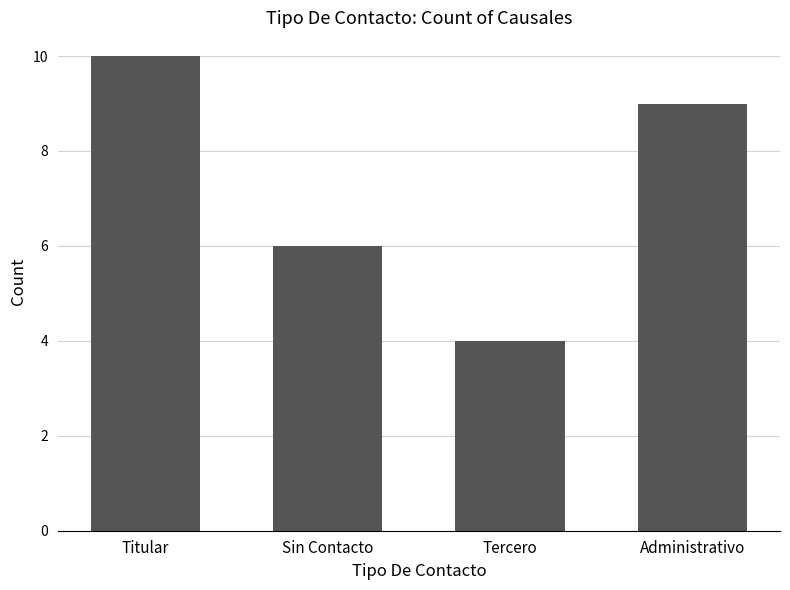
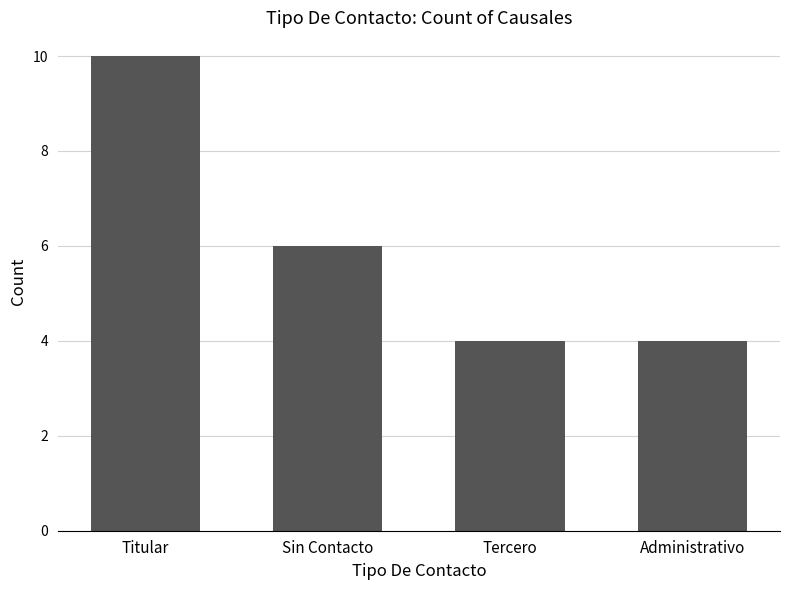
  {
    "Titular": 10,
    "Sin Contacto": 6,
    "Tercero": 4,
-   "Administrativo": 9
+   "Administrativo": 4
  }
